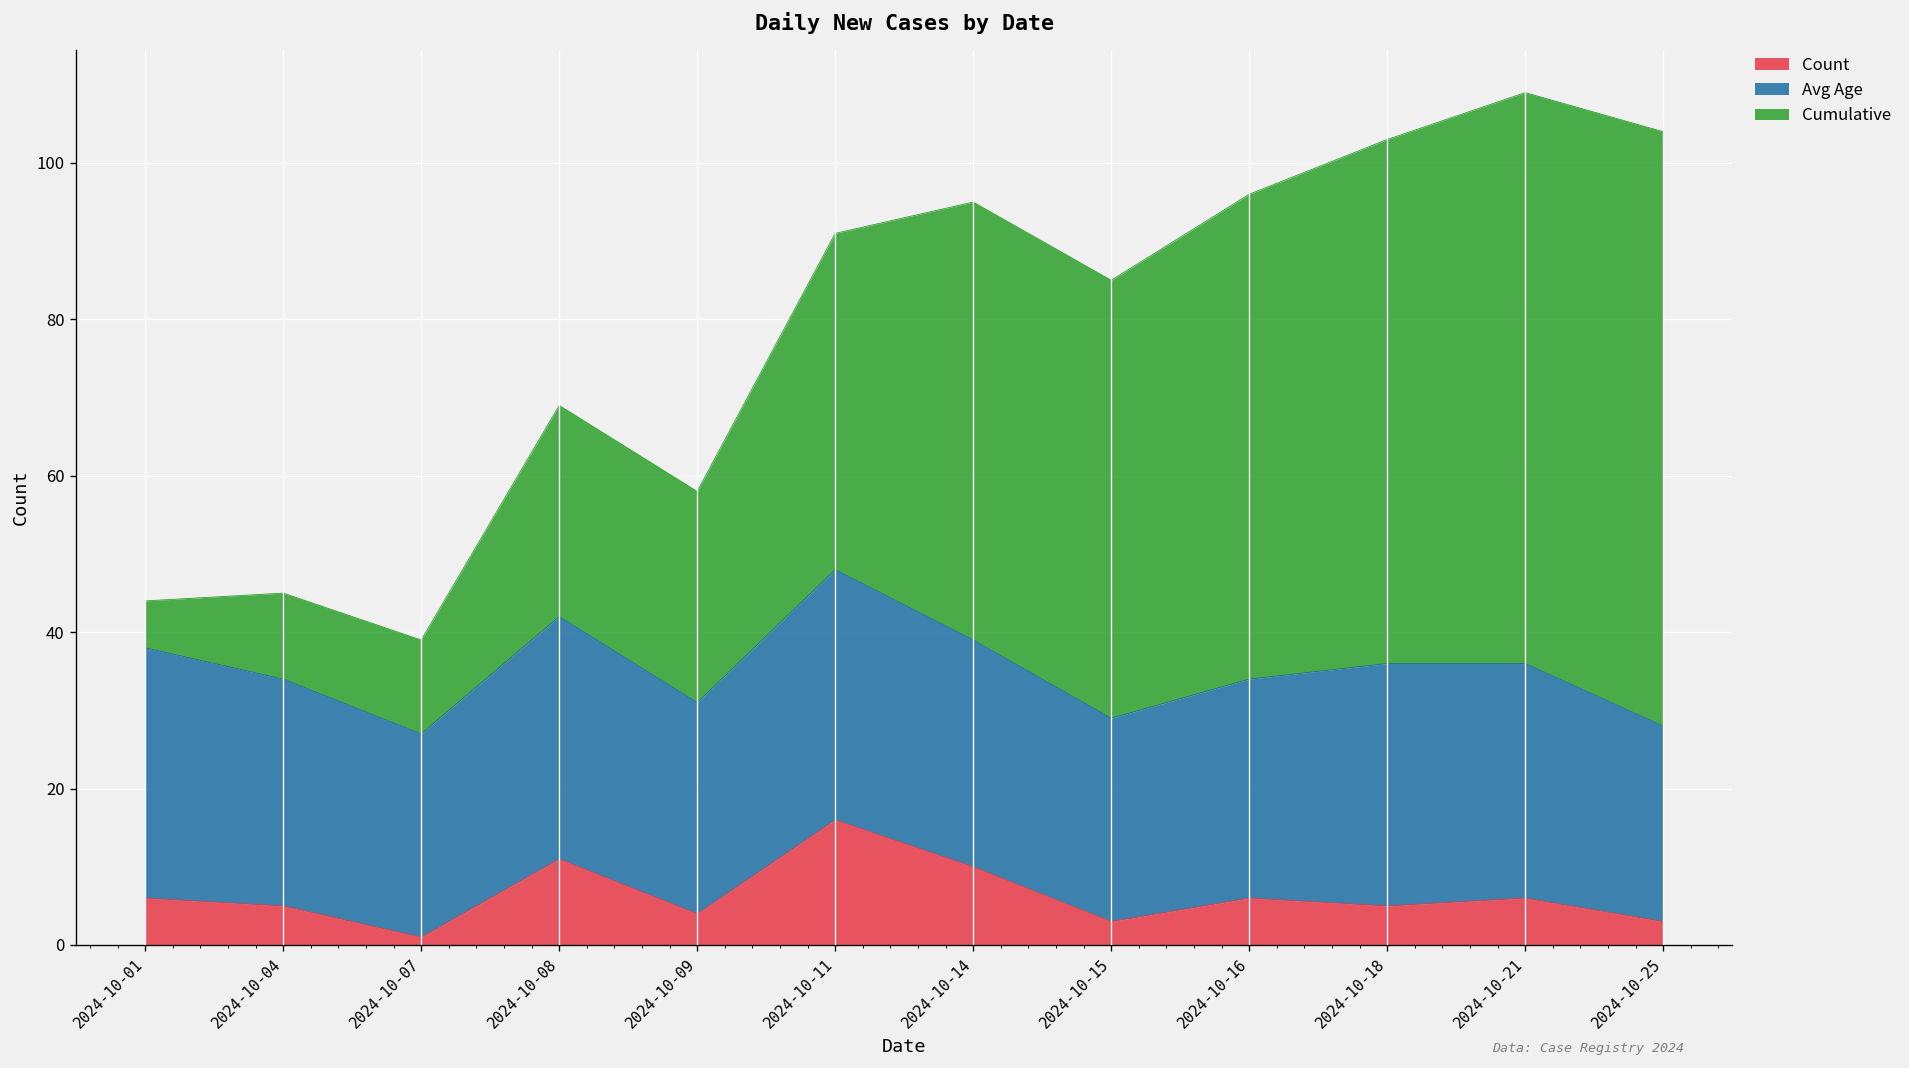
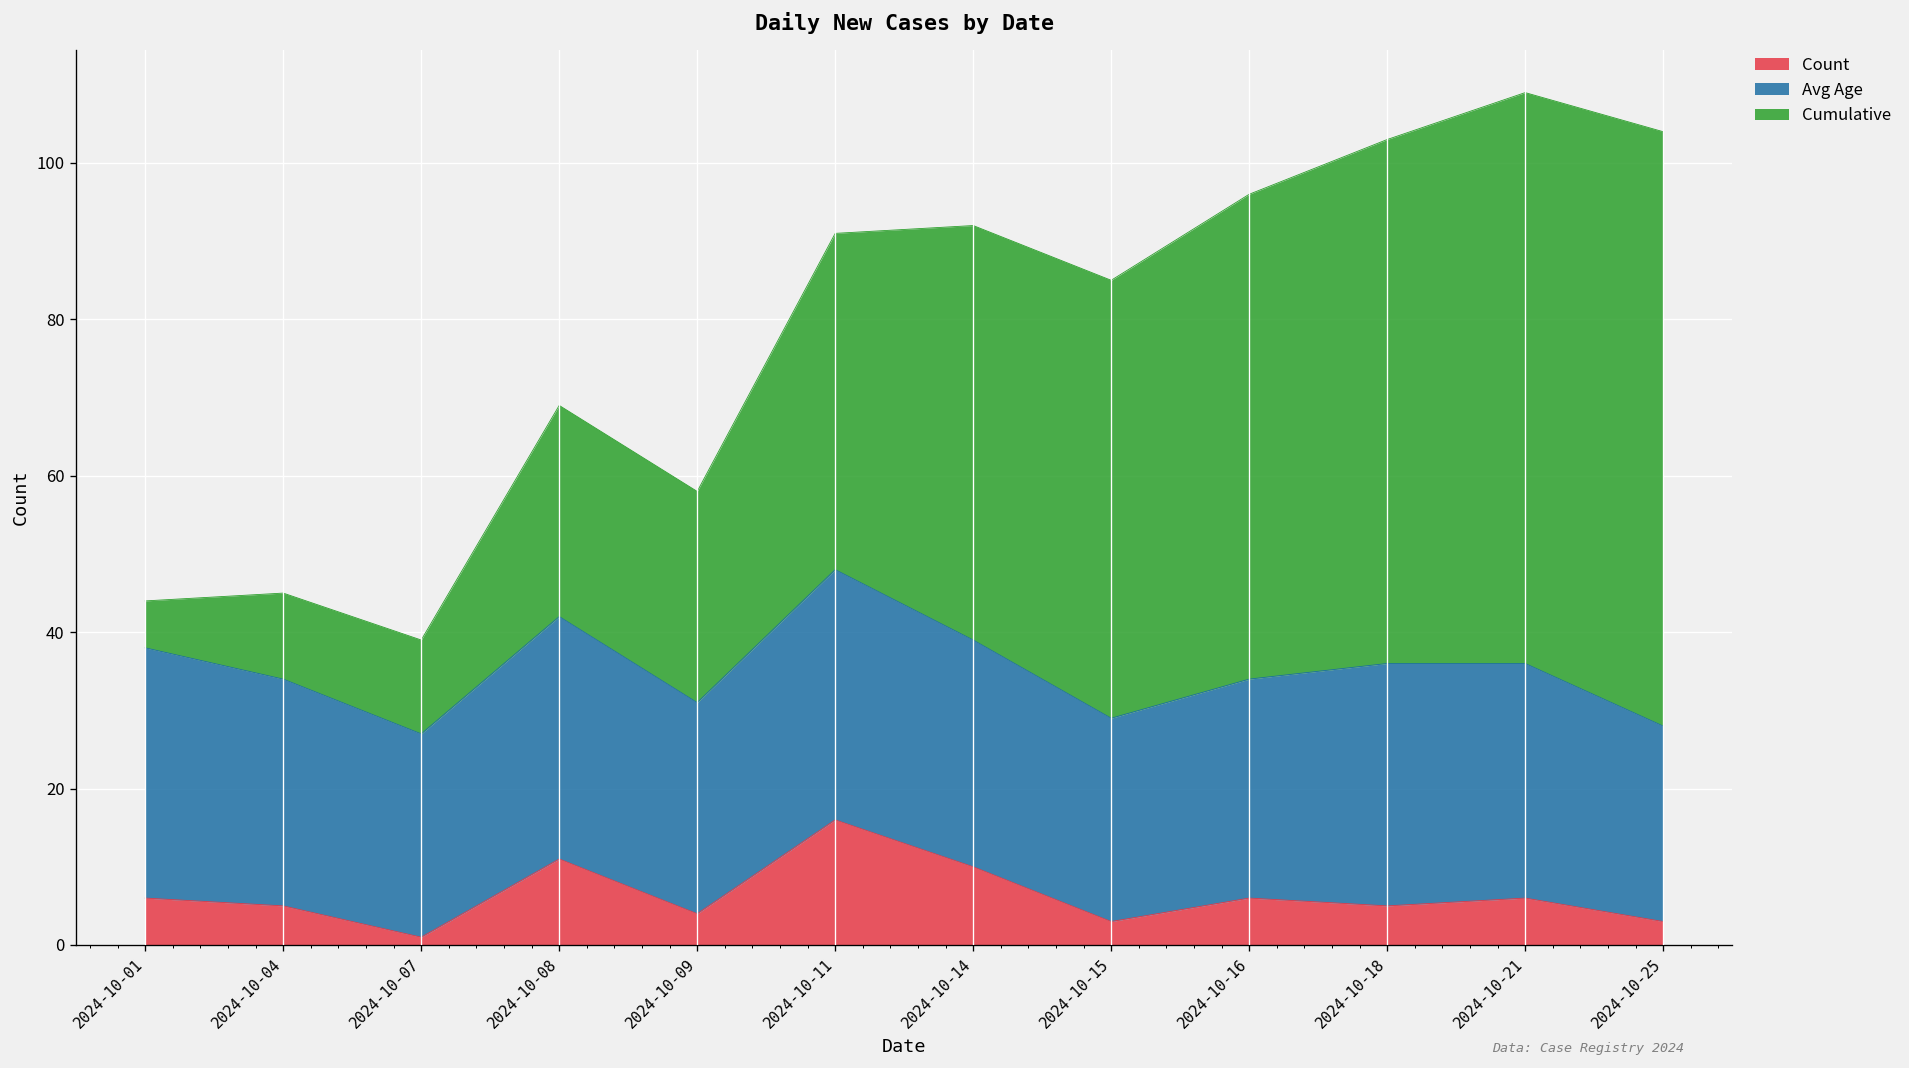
  {
    "Count": {
      "2024-10-01": 6,
      "2024-10-04": 5,
      "2024-10-07": 1,
      "2024-10-08": 11,
      "2024-10-09": 4,
      "2024-10-11": 16,
      "2024-10-14": 10,
      "2024-10-15": 3,
      "2024-10-16": 6,
      "2024-10-18": 5,
      "2024-10-21": 6,
      "2024-10-25": 3
    },
    "Avg Age": {
      "2024-10-01": 32,
      "2024-10-04": 29,
      "2024-10-07": 26,
      "2024-10-08": 31,
      "2024-10-09": 27,
      "2024-10-11": 32,
      "2024-10-14": 29,
      "2024-10-15": 26,
      "2024-10-16": 28,
      "2024-10-18": 31,
      "2024-10-21": 30,
      "2024-10-25": 25
    },
    "Cumulative": {
      "2024-10-01": 6,
      "2024-10-04": 11,
      "2024-10-07": 12,
      "2024-10-08": 27,
      "2024-10-09": 27,
      "2024-10-11": 43,
-     "2024-10-14": 56,
+     "2024-10-14": 53,
      "2024-10-15": 56,
      "2024-10-16": 62,
      "2024-10-18": 67,
      "2024-10-21": 73,
      "2024-10-25": 76
    }
  }
